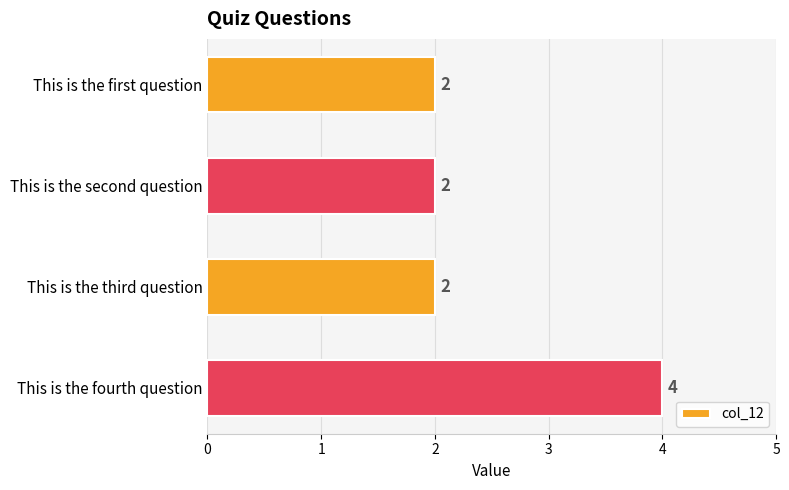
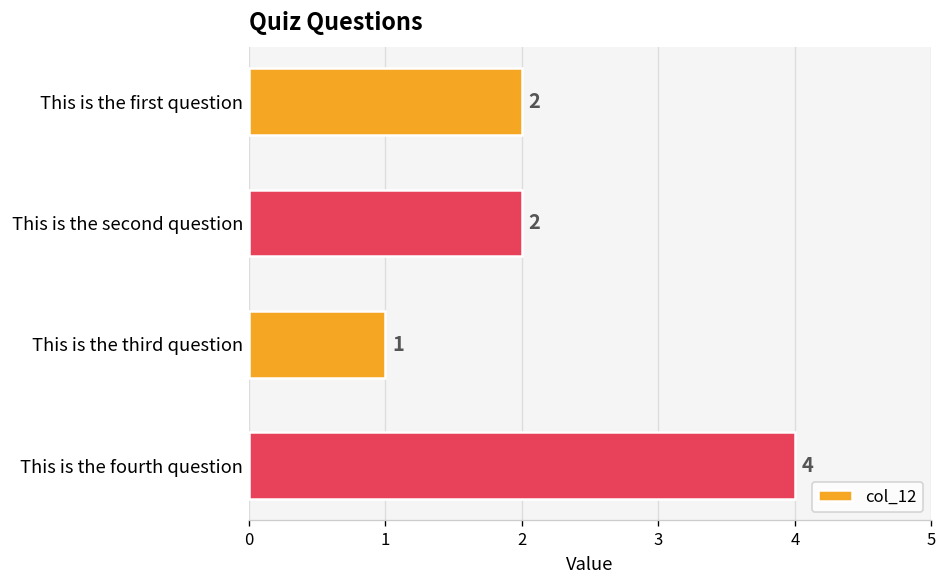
  {
    "This is the first question": 2,
    "This is the second question": 2,
-   "This is the third question": 2,
+   "This is the third question": 1,
    "This is the fourth question": 4
  }
